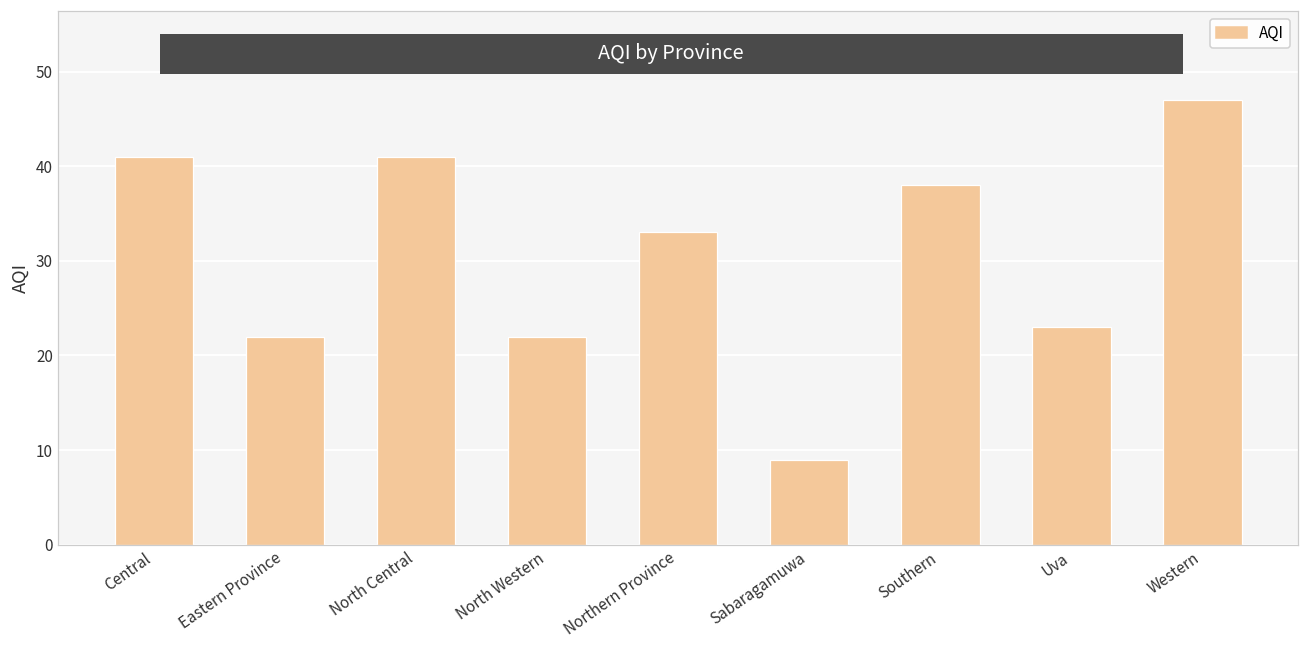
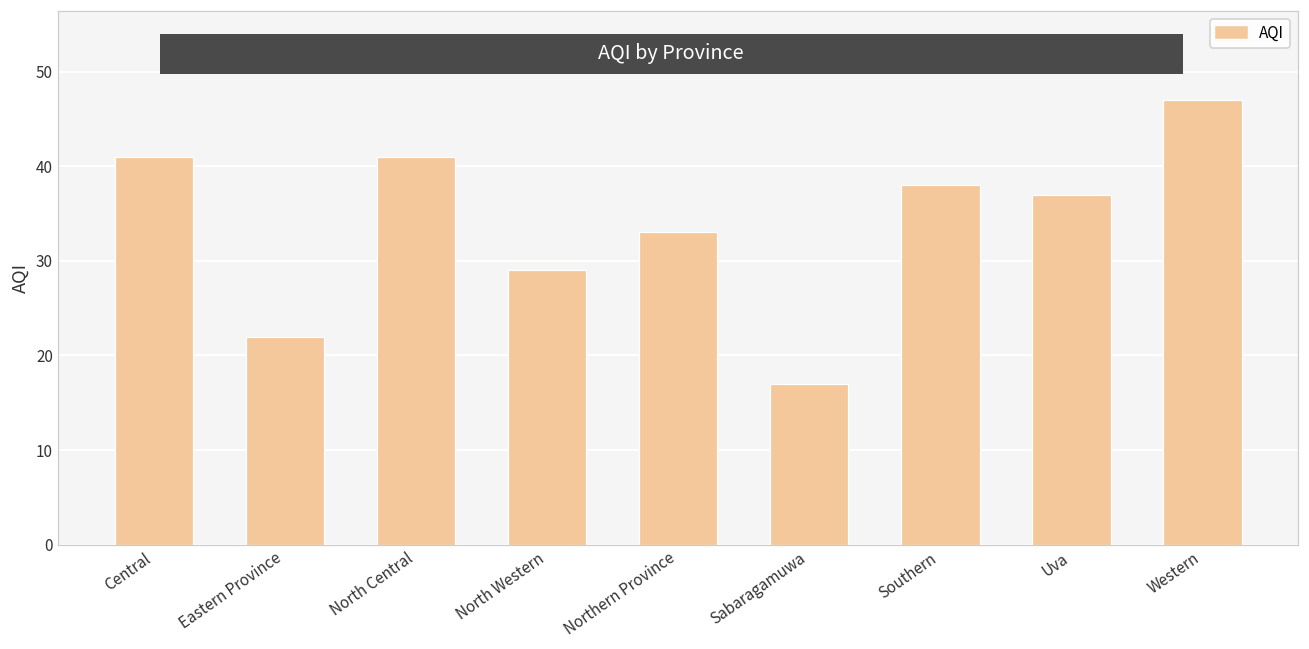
  {
    "Central": 41,
    "Eastern Province": 22,
    "North Central": 41,
-   "North Western": 22,
+   "North Western": 29,
    "Northern Province": 33,
-   "Sabaragamuwa": 9,
+   "Sabaragamuwa": 17,
    "Southern": 38,
-   "Uva": 23,
+   "Uva": 37,
    "Western": 47
  }
